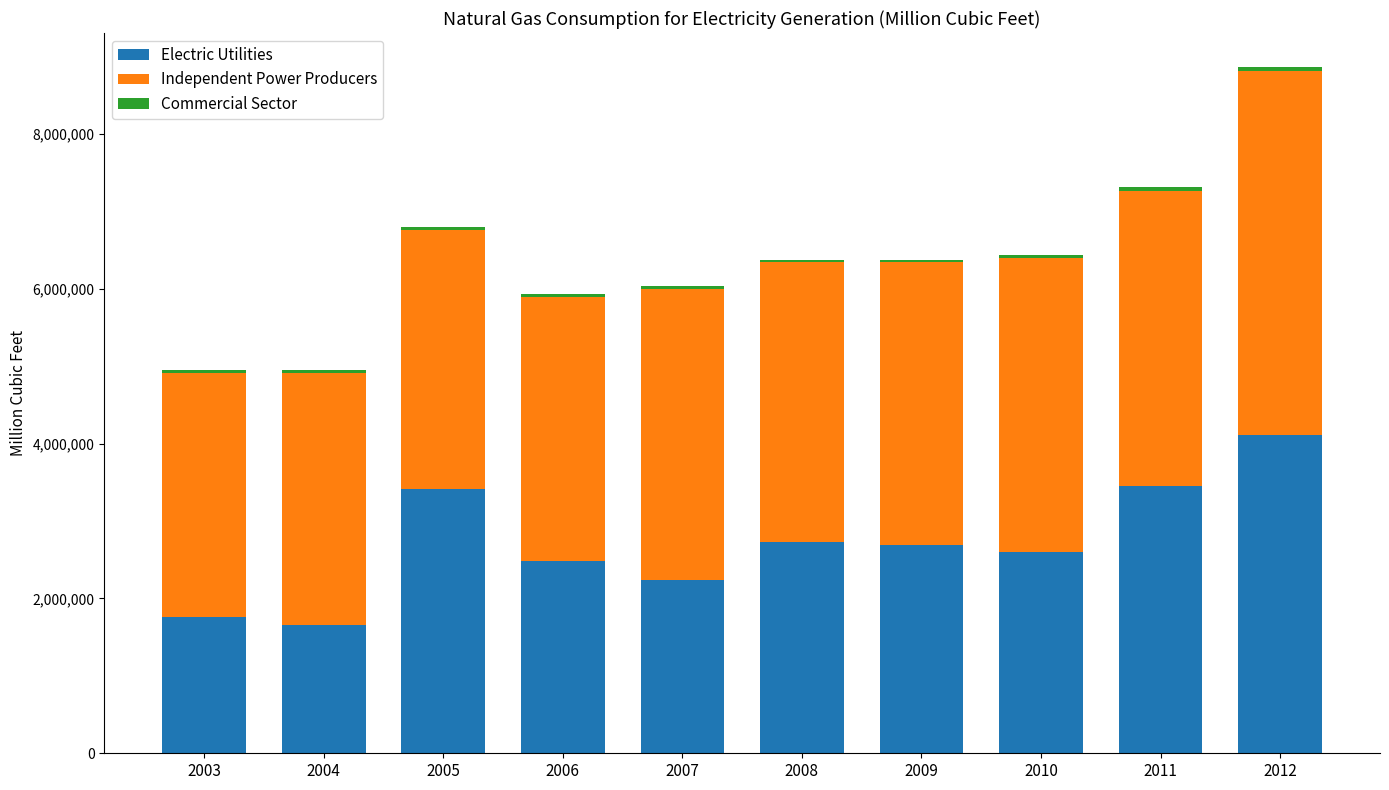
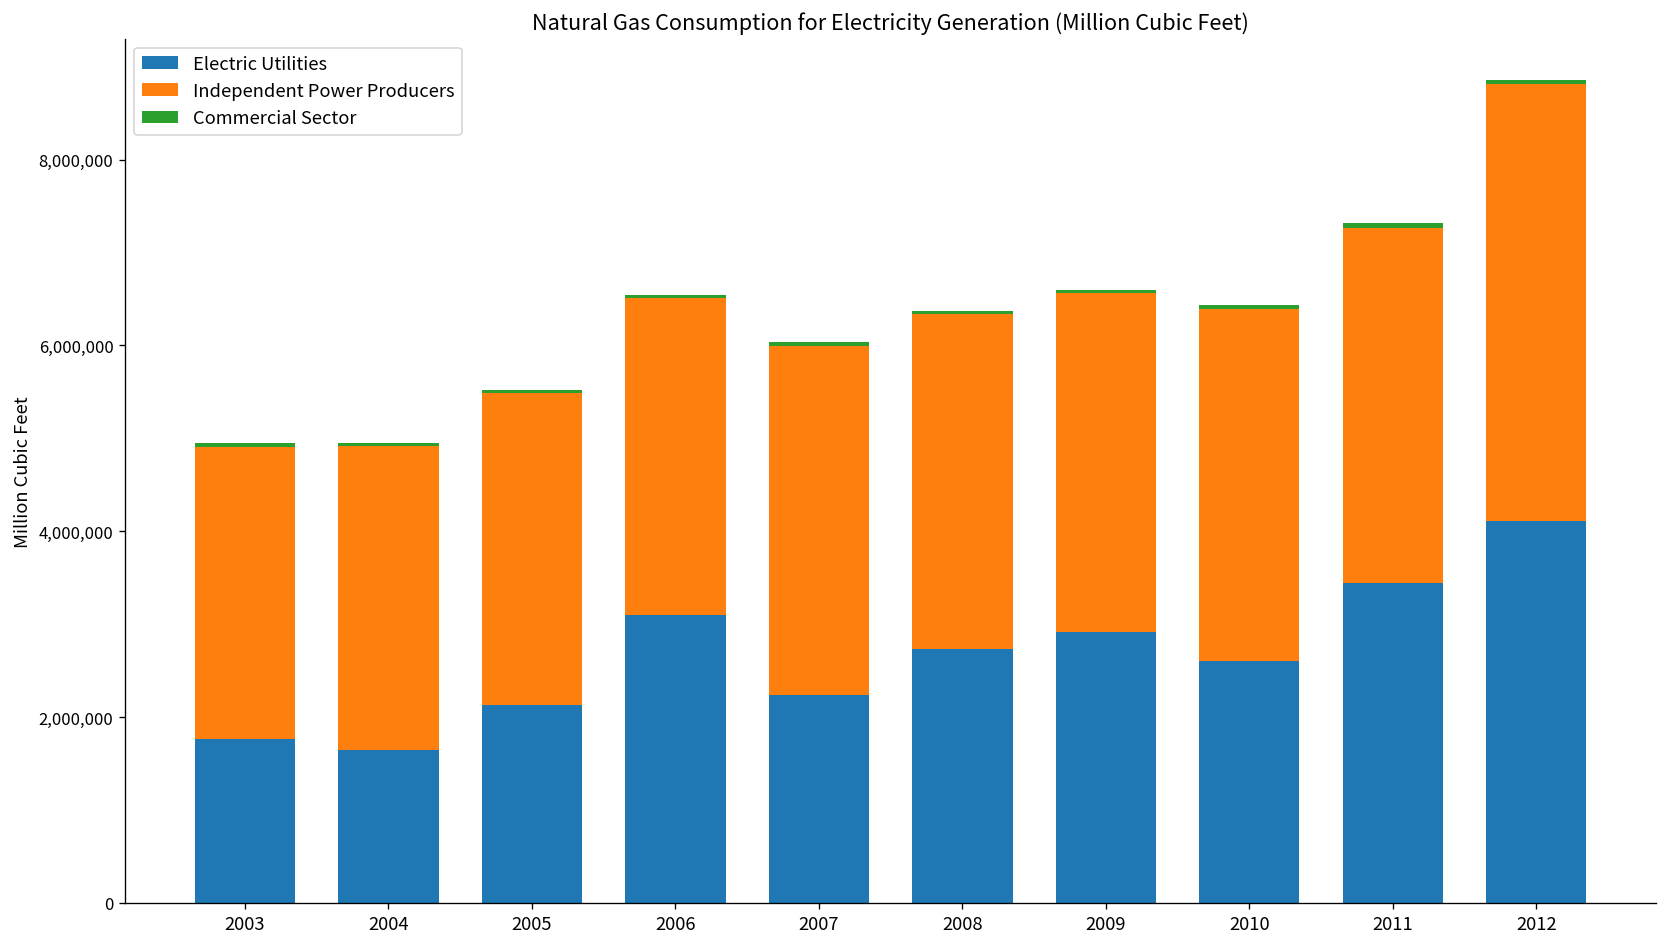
  {
    "Electric Utilities": {
      "2003": "1,800,000",
      "2004": "1,700,000",
-     "2005": "3,400,000",
-     "2006": "2,500,000",
+     "2005": "2,100,000",
+     "2006": "3,100,000",
      "2007": "2,200,000",
      "2008": "2,700,000",
-     "2009": "2,700,000",
+     "2009": "2,900,000",
      "2010": "2,600,000",
      "2011": "3,400,000",
      "2012": "4,100,000"
    },
    "Independent Power Producers": {
      "2003": "3,100,000",
      "2004": "3,300,000",
      "2005": "3,300,000",
      "2006": "3,400,000",
      "2007": "3,800,000",
      "2008": "3,600,000",
      "2009": "3,700,000",
      "2010": "3,800,000",
      "2011": "3,800,000",
      "2012": "4,700,000"
    },
    "Commercial Sector": {
      "2003": "0",
      "2004": "0",
      "2005": "0",
      "2006": "0",
      "2007": "0",
      "2008": "0",
      "2009": "0",
      "2010": "0",
      "2011": "0",
      "2012": "0"
    }
  }
